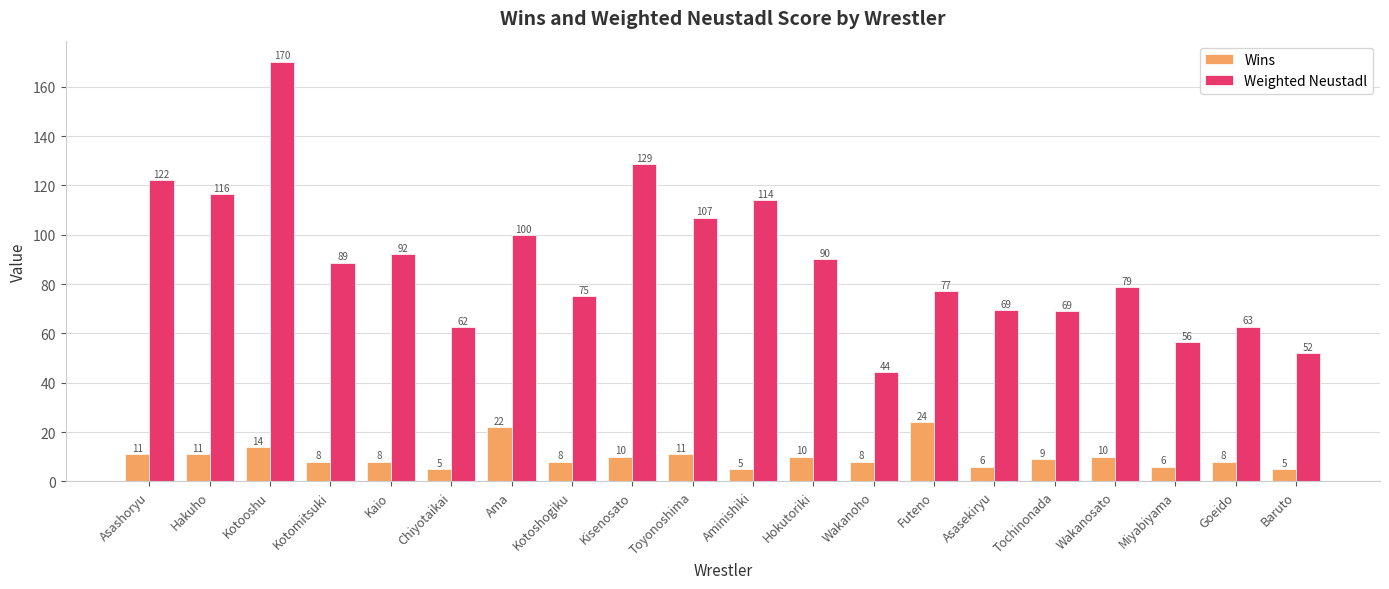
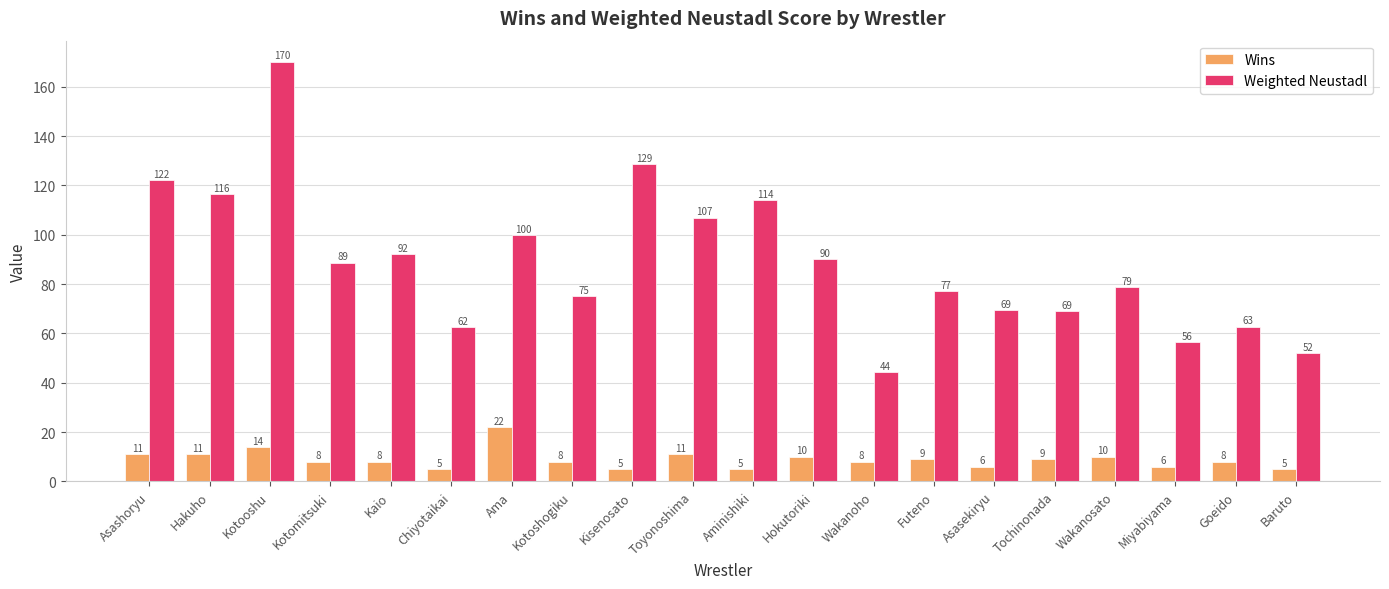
  {
    "Wins": {
      "Asashoryu": 11,
      "Hakuho": 11,
      "Kotooshu": 14,
      "Kotomitsuki": 8,
      "Kaio": 8,
      "Chiyotaikai": 5,
      "Ama": 22,
      "Kotoshogiku": 8,
-     "Kisenosato": 10,
+     "Kisenosato": 5,
      "Toyonoshima": 11,
      "Aminishiki": 5,
      "Hokutoriki": 10,
      "Wakanoho": 8,
-     "Futeno": 24,
+     "Futeno": 9,
      "Asasekiryu": 6,
      "Tochinonada": 9,
      "Wakanosato": 10,
      "Miyabiyama": 6,
      "Goeido": 8,
      "Baruto": 5
    },
    "Weighted Neustadl": {
      "Asashoryu": 122,
      "Hakuho": 116,
      "Kotooshu": 170,
      "Kotomitsuki": 89,
      "Kaio": 92,
      "Chiyotaikai": 62,
      "Ama": 100,
      "Kotoshogiku": 75,
      "Kisenosato": 129,
      "Toyonoshima": 107,
      "Aminishiki": 114,
      "Hokutoriki": 90,
      "Wakanoho": 44,
      "Futeno": 77,
      "Asasekiryu": 69,
      "Tochinonada": 69,
      "Wakanosato": 79,
      "Miyabiyama": 56,
      "Goeido": 63,
      "Baruto": 52
    }
  }
